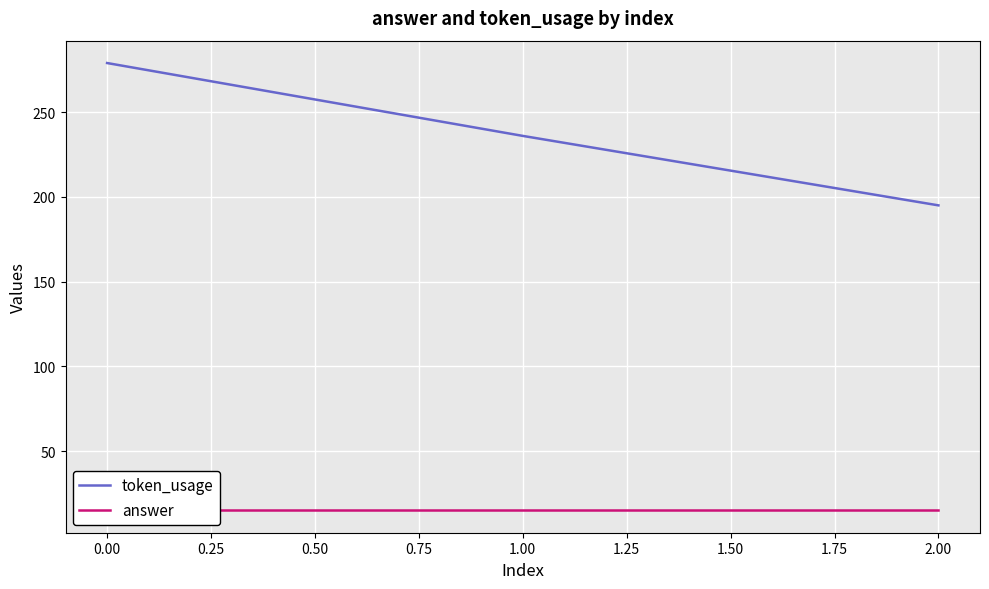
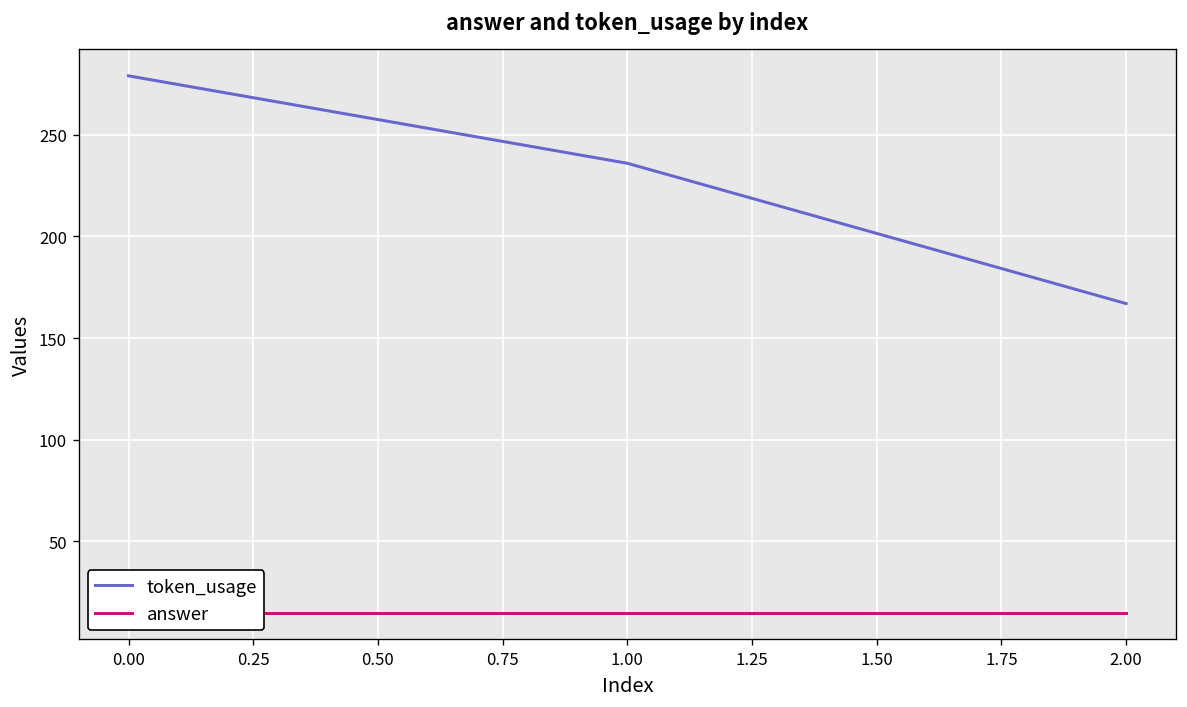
  {
    "token_usage": {
      "0.00": 279,
      "1.00": 236,
-     "2.00": 195
+     "2.00": 167
    },
    "answer": {
      "1.00": 15,
      "2.00": 15
    }
  }
